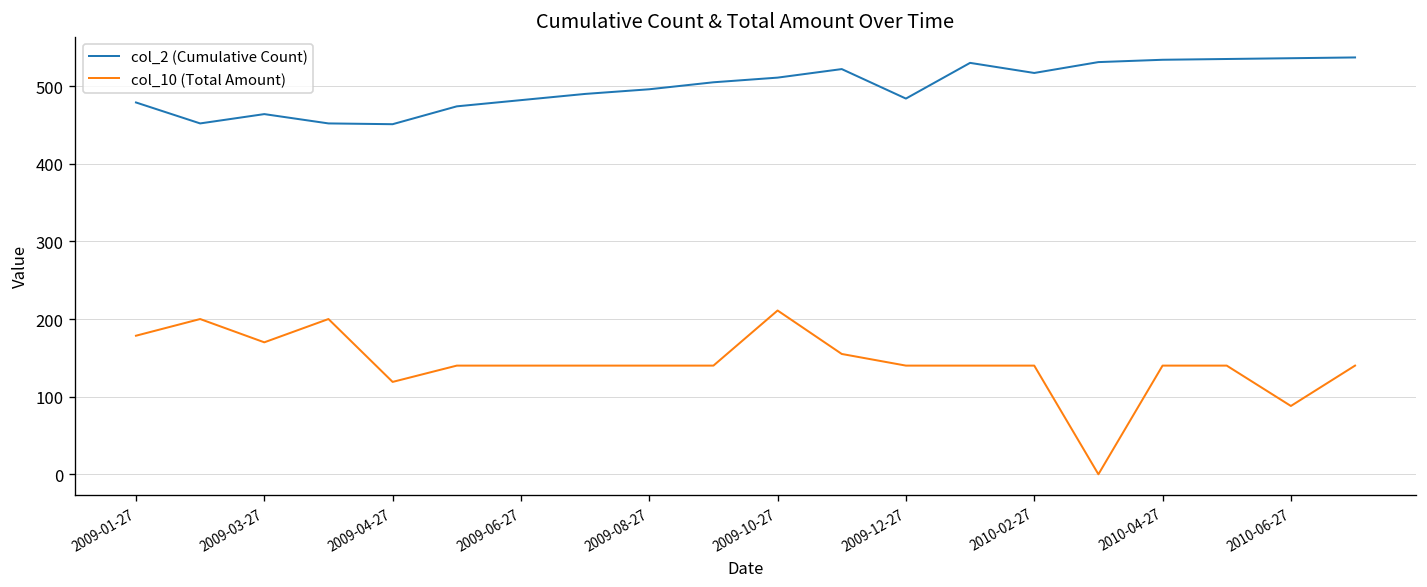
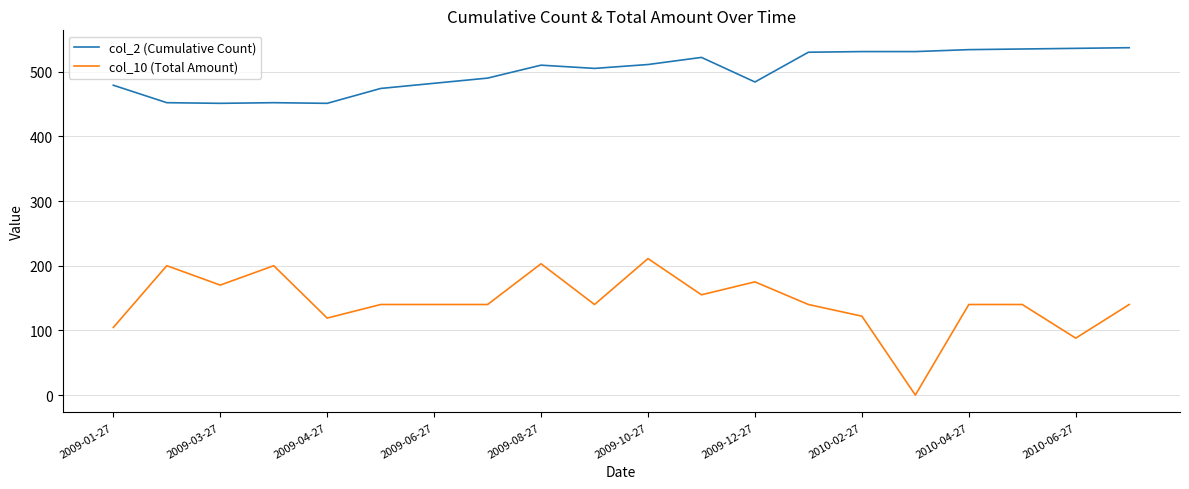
  {
    "col_2 (Cumulative Count)": {
      "2009-01-27": 480,
-     "2009-03-27": 460,
+     "2009-03-27": 450,
      "2009-04-27": 450,
      "2009-06-27": 480,
-     "2009-08-27": 500,
+     "2009-08-27": 510,
      "2009-10-27": 510,
      "2009-12-27": 480,
-     "2010-02-27": 520,
+     "2010-02-27": 530,
      "2010-04-27": 530,
      "2010-06-27": 540
    },
    "col_10 (Total Amount)": {
-     "2009-01-27": 180,
+     "2009-01-27": 100,
      "2009-03-27": 170,
      "2009-04-27": 120,
      "2009-06-27": 140,
-     "2009-08-27": 140,
+     "2009-08-27": 200,
      "2009-10-27": 210,
-     "2009-12-27": 140,
-     "2010-02-27": 140,
+     "2009-12-27": 180,
+     "2010-02-27": 120,
      "2010-04-27": 140,
      "2010-06-27": 90
    }
  }
